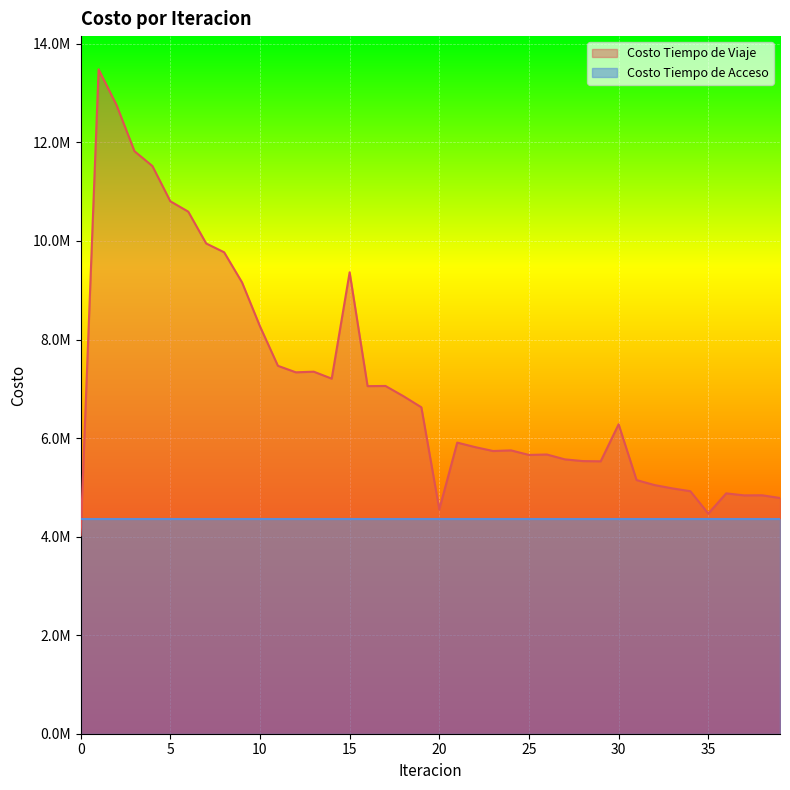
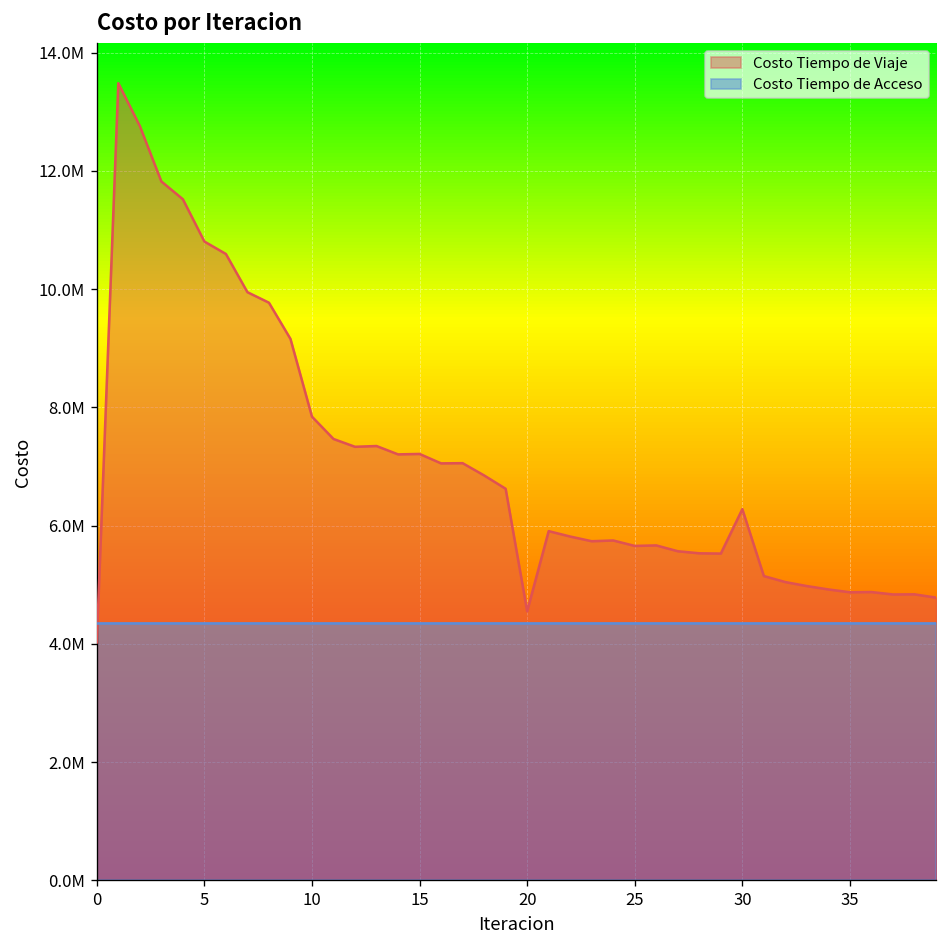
  {
    "Costo Tiempo de Viaje": {
      "0": 4000000,
      "5": 10800000,
-     "10": 8300000,
-     "15": 9400000,
+     "10": 7800000,
+     "15": 7200000,
      "20": 4600000,
      "25": 5700000,
      "30": 6300000,
-     "35": 4500000
+     "35": 4900000
    },
    "Costo Tiempo de Acceso": {
      "0": 4300000,
      "5": 4300000,
      "10": 4300000,
      "15": 4300000,
      "20": 4300000,
      "25": 4300000,
      "30": 4300000,
      "35": 4300000
    }
  }
